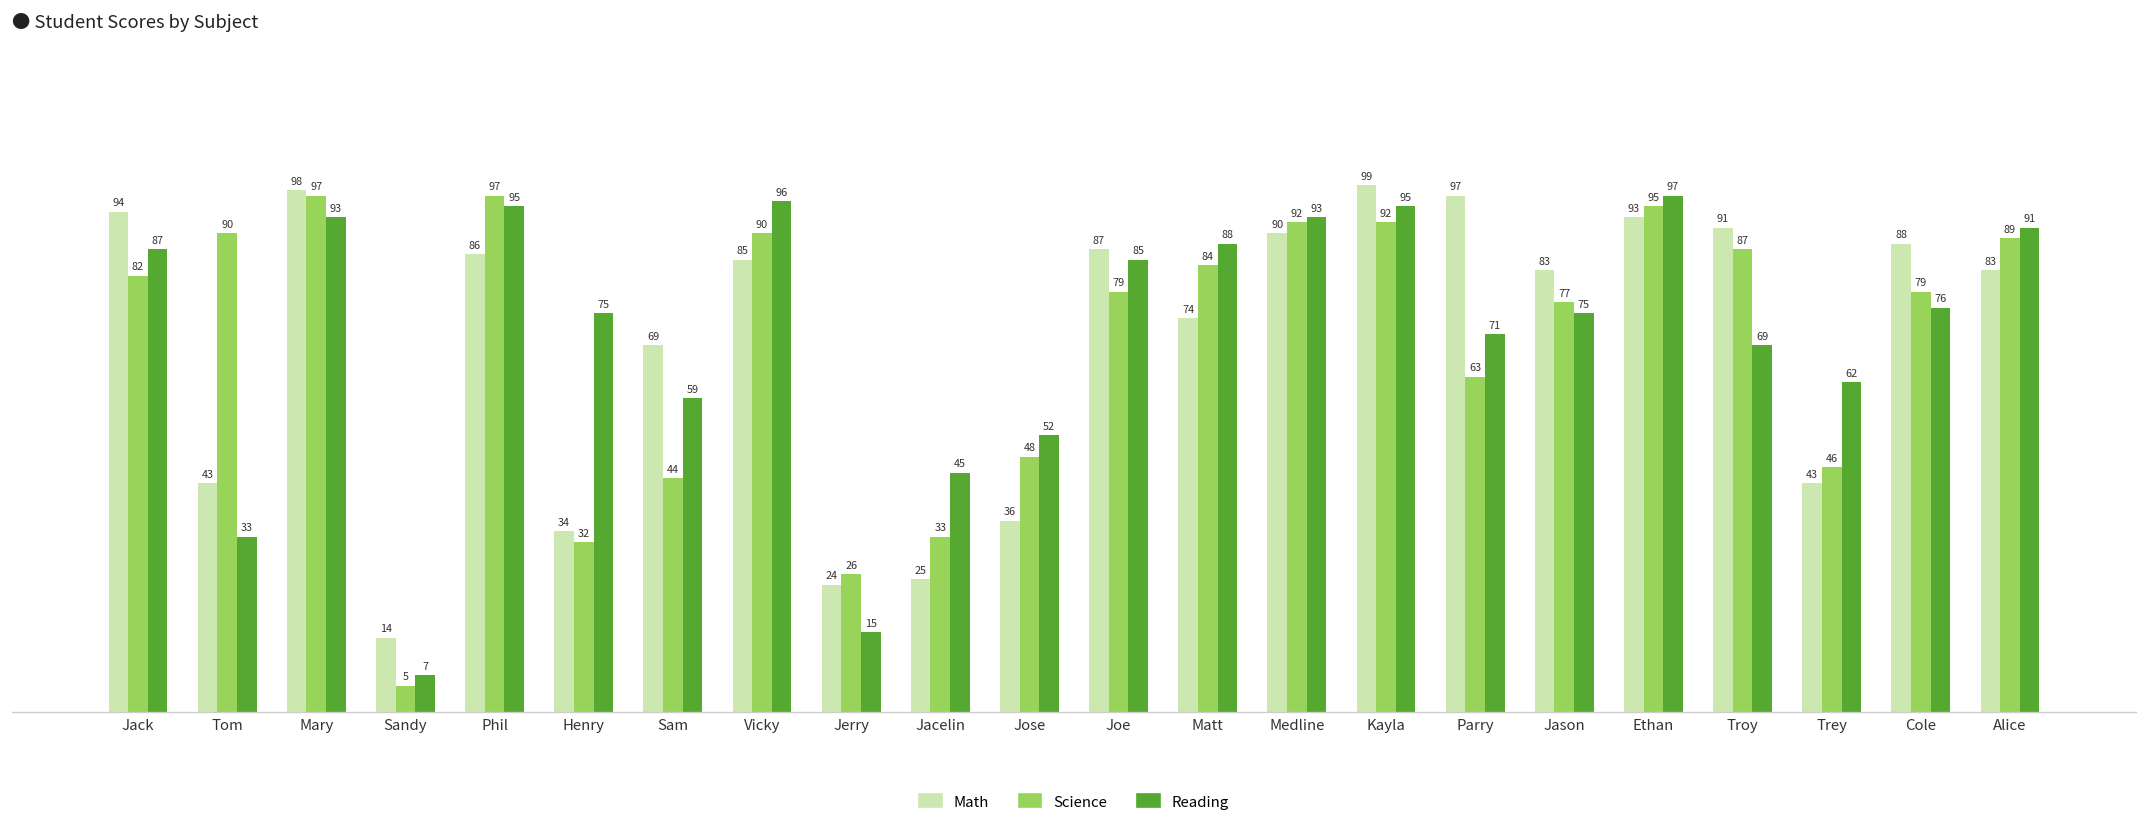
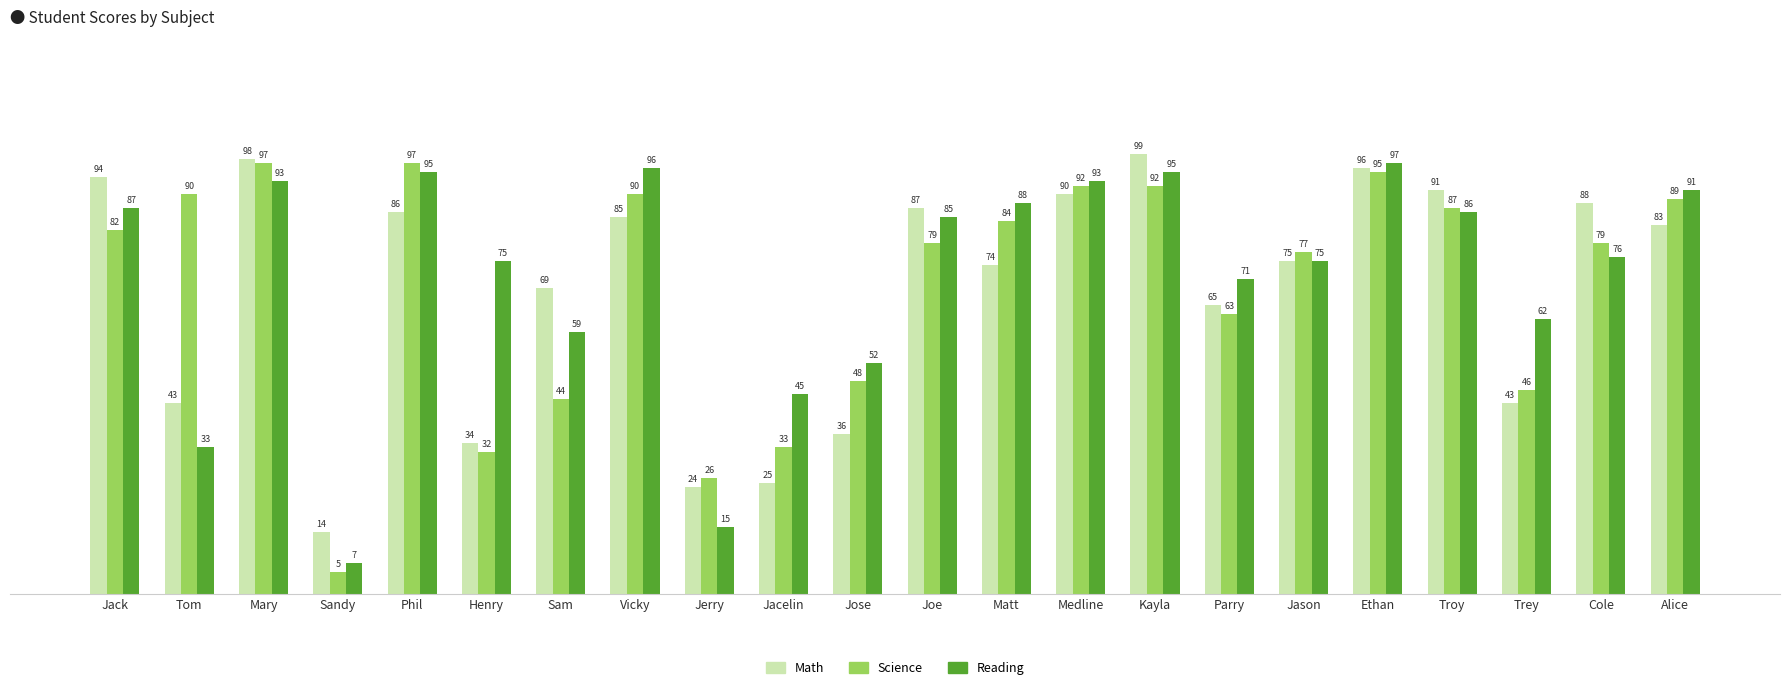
  {
    "Math": {
      "Jack": 94,
      "Tom": 43,
      "Mary": 98,
      "Sandy": 14,
      "Phil": 86,
      "Henry": 34,
      "Sam": 69,
      "Vicky": 85,
      "Jerry": 24,
      "Jacelin": 25,
      "Jose": 36,
      "Joe": 87,
      "Matt": 74,
      "Medline": 90,
      "Kayla": 99,
-     "Parry": 97,
-     "Jason": 83,
-     "Ethan": 93,
+     "Parry": 65,
+     "Jason": 75,
+     "Ethan": 96,
      "Troy": 91,
      "Trey": 43,
      "Cole": 88,
      "Alice": 83
    },
    "Science": {
      "Jack": 82,
      "Tom": 90,
      "Mary": 97,
      "Sandy": 5,
      "Phil": 97,
      "Henry": 32,
      "Sam": 44,
      "Vicky": 90,
      "Jerry": 26,
      "Jacelin": 33,
      "Jose": 48,
      "Joe": 79,
      "Matt": 84,
      "Medline": 92,
      "Kayla": 92,
      "Parry": 63,
      "Jason": 77,
      "Ethan": 95,
      "Troy": 87,
      "Trey": 46,
      "Cole": 79,
      "Alice": 89
    },
    "Reading": {
      "Jack": 87,
      "Tom": 33,
      "Mary": 93,
      "Sandy": 7,
      "Phil": 95,
      "Henry": 75,
      "Sam": 59,
      "Vicky": 96,
      "Jerry": 15,
      "Jacelin": 45,
      "Jose": 52,
      "Joe": 85,
      "Matt": 88,
      "Medline": 93,
      "Kayla": 95,
      "Parry": 71,
      "Jason": 75,
      "Ethan": 97,
-     "Troy": 69,
+     "Troy": 86,
      "Trey": 62,
      "Cole": 76,
      "Alice": 91
    }
  }
